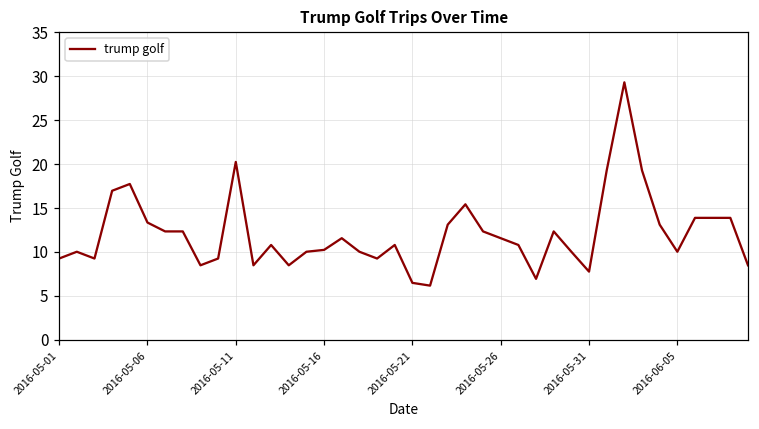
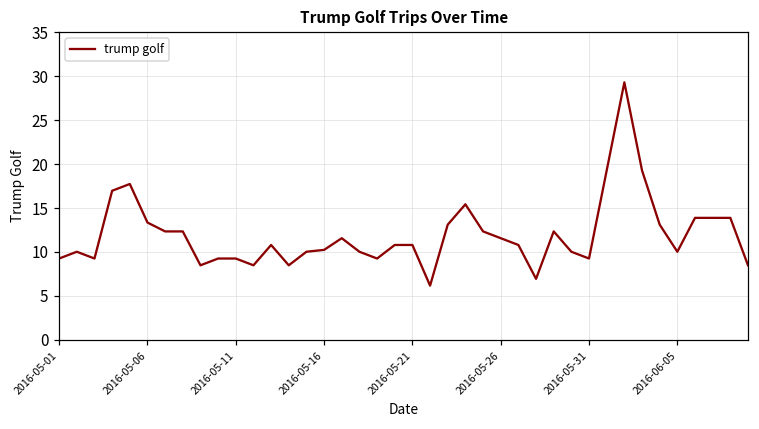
  {
    "2016-05-01": 9,
    "2016-05-06": 13,
-   "2016-05-11": 20,
+   "2016-05-11": 9,
    "2016-05-16": 10,
-   "2016-05-21": 6,
+   "2016-05-21": 11,
    "2016-05-26": 12,
-   "2016-05-31": 8,
+   "2016-05-31": 9,
    "2016-06-05": 10
  }
